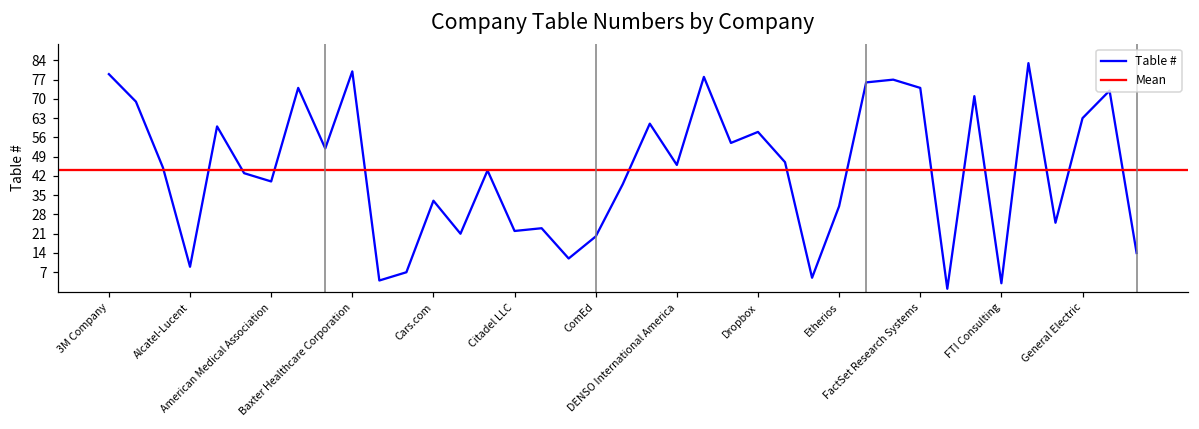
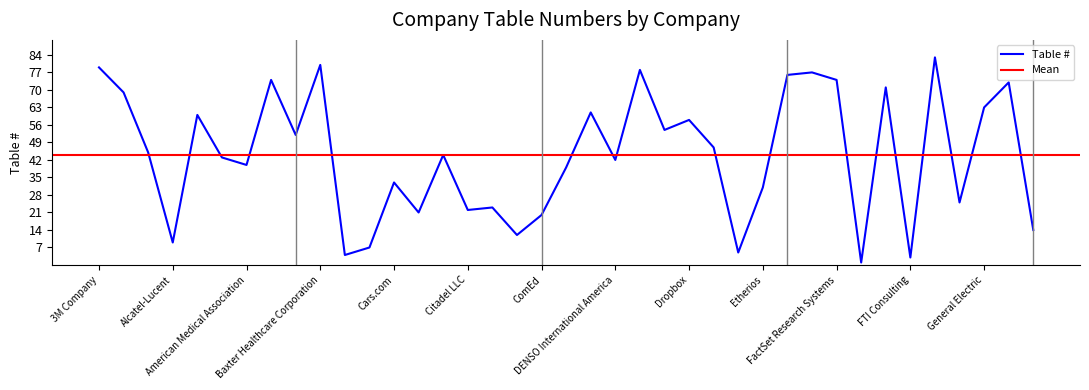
  {
    "3M Company": 79,
    "Alcatel-Lucent": 9,
    "American Medical Association": 40,
    "Baxter Healthcare Corporation": 80,
    "Cars.com": 33,
    "Citadel LLC": 22,
    "ComEd": 20,
-   "DENSO International America": 46,
+   "DENSO International America": 42,
    "Dropbox": 58,
    "Etherios": 31,
    "FactSet Research Systems": 74,
    "FTI Consulting": 3,
    "General Electric": 63
  }
